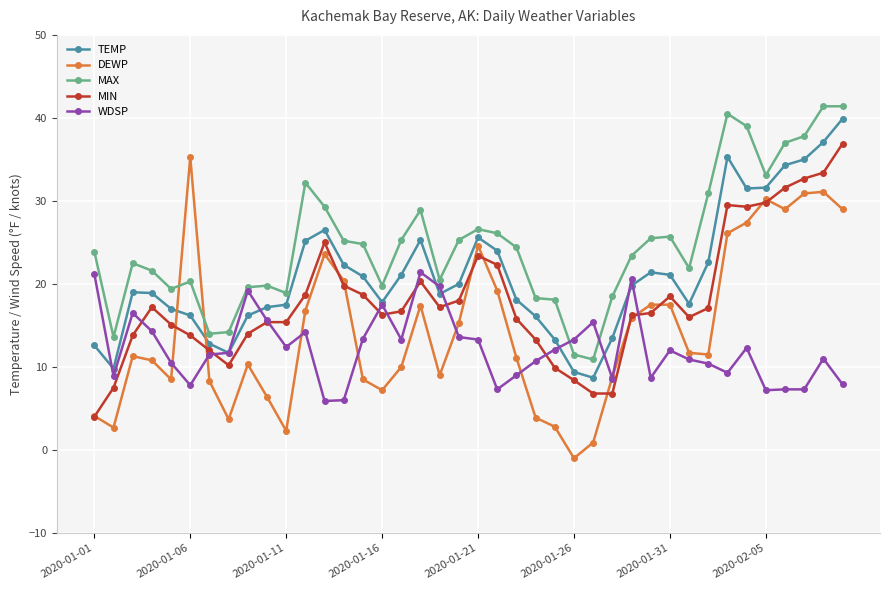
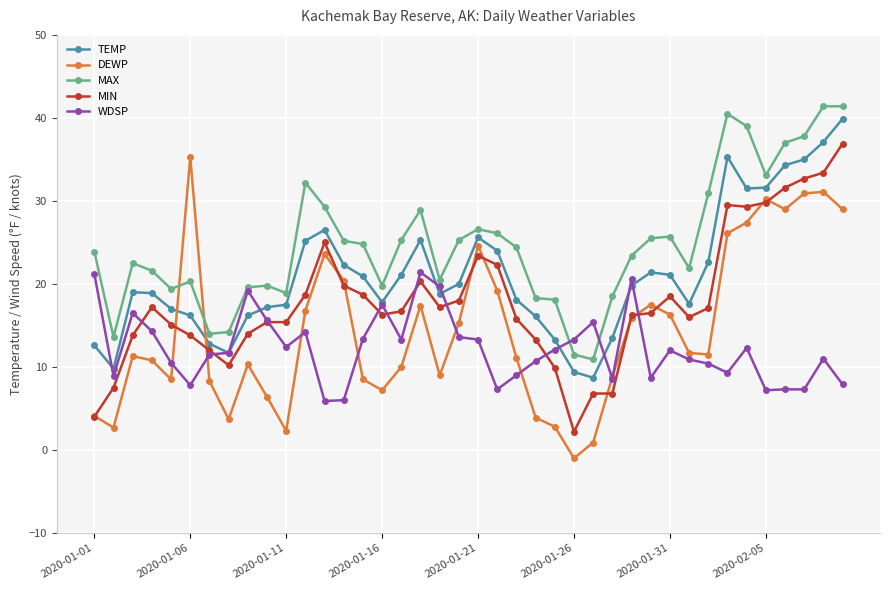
  {
    "DEWP": {
      "2020-01-06": 35,
      "2020-01-11": 2,
      "2020-01-16": 7,
      "2020-01-21": 25,
      "2020-01-26": -1,
-     "2020-01-31": 18,
+     "2020-01-31": 16,
      "2020-02-05": 30
    },
    "MIN": {
      "2020-01-06": 14,
      "2020-01-11": 15,
      "2020-01-16": 16,
      "2020-01-21": 23,
-     "2020-01-26": 8,
+     "2020-01-26": 2,
      "2020-01-31": 19,
      "2020-02-05": 30
    },
    "WDSP": {
      "2020-01-01": 21,
      "2020-01-06": 8,
      "2020-01-11": 12,
      "2020-01-21": 13,
      "2020-01-26": 13,
      "2020-01-31": 12,
      "2020-02-05": 7
    }
  }
